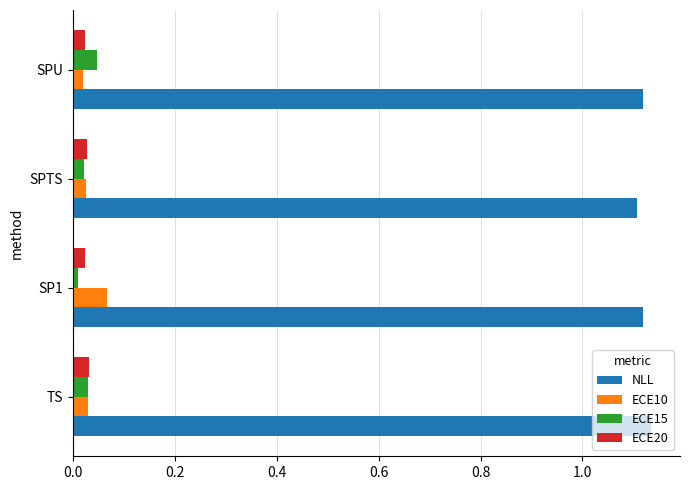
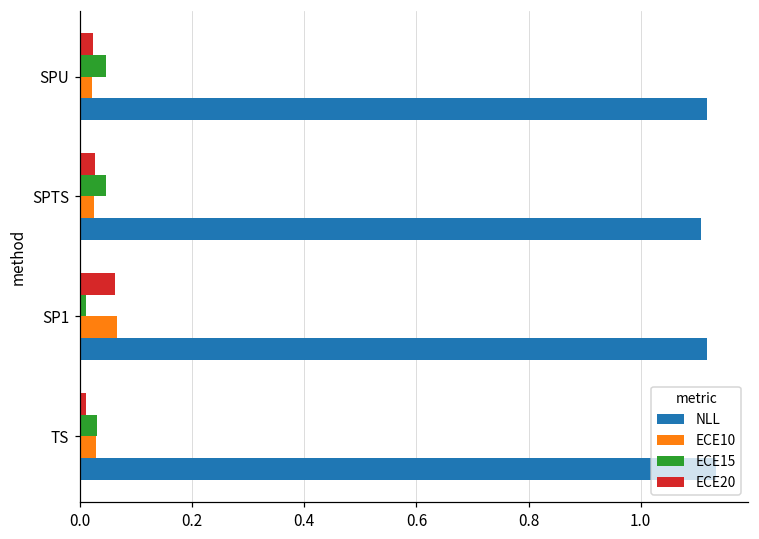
  {
    "NLL": {
      "SPU": 1.12,
      "SPTS": 1.11,
      "SP1": 1.12
    },
    "ECE10": {
      "SPU": 0.02,
      "SPTS": 0.03,
      "SP1": 0.07,
      "TS": 0.03
    },
    "ECE15": {
      "SPU": 0.05,
-     "SPTS": 0.02,
+     "SPTS": 0.05,
      "SP1": 0.01,
      "TS": 0.03
    },
    "ECE20": {
      "SPU": 0.02,
      "SPTS": 0.03,
-     "SP1": 0.02,
-     "TS": 0.03
+     "SP1": 0.06,
+     "TS": 0.01
    }
  }
